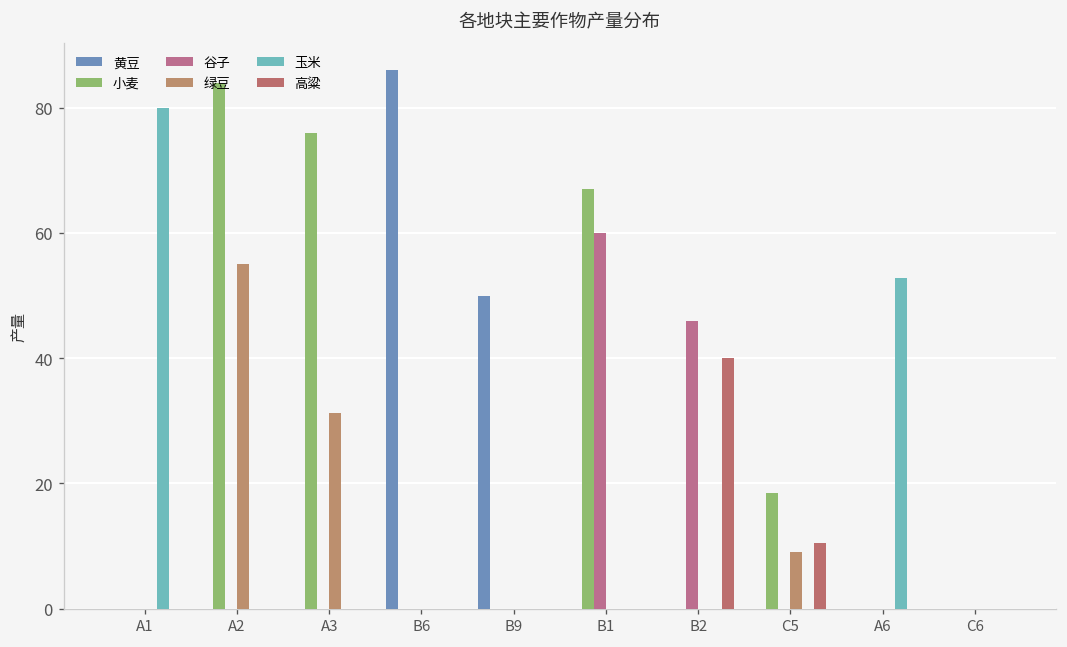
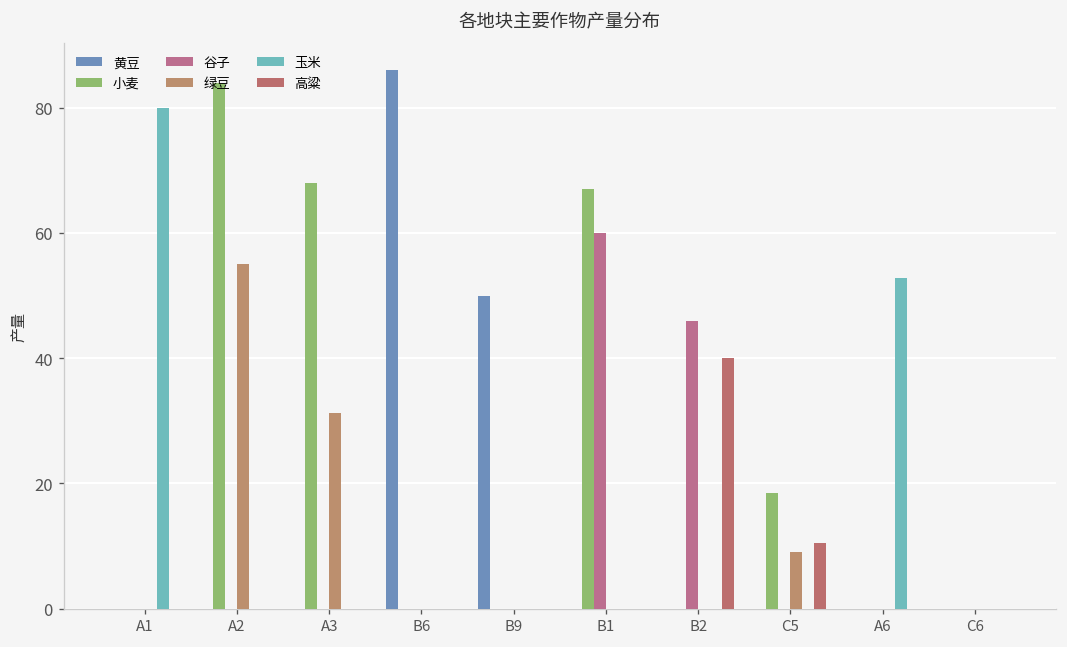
  {
    "小麦": {
      "A1": 0,
      "A2": 84,
-     "A3": 76,
+     "A3": 68,
      "B6": 0,
      "B9": 0,
      "B1": 67,
      "B2": 0,
      "C5": 18,
      "A6": 0,
      "C6": 0
    }
  }
